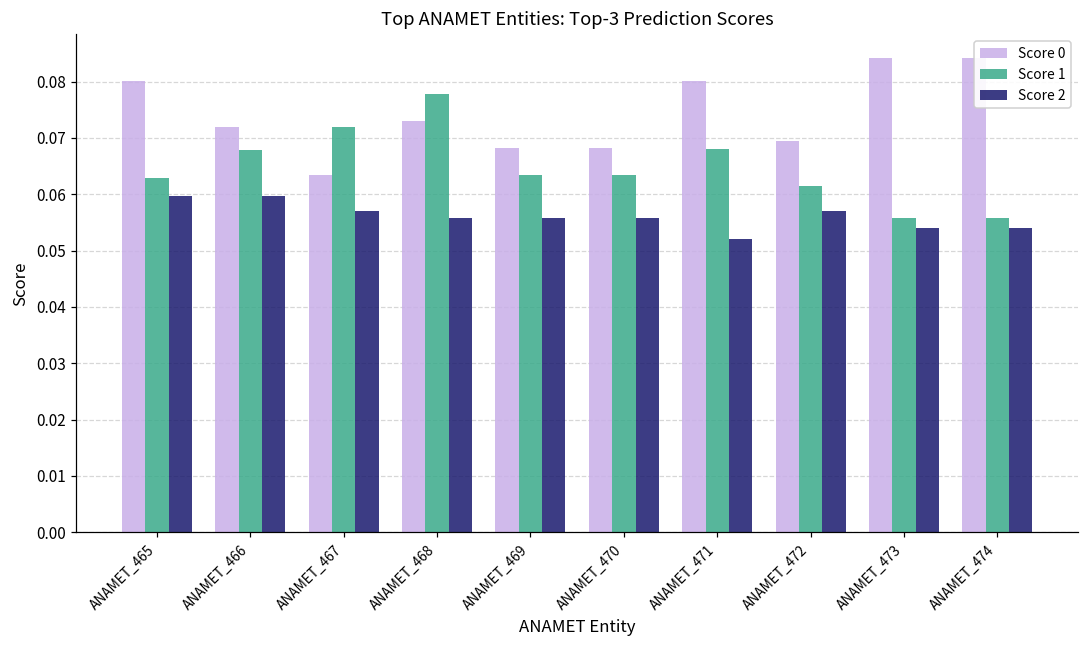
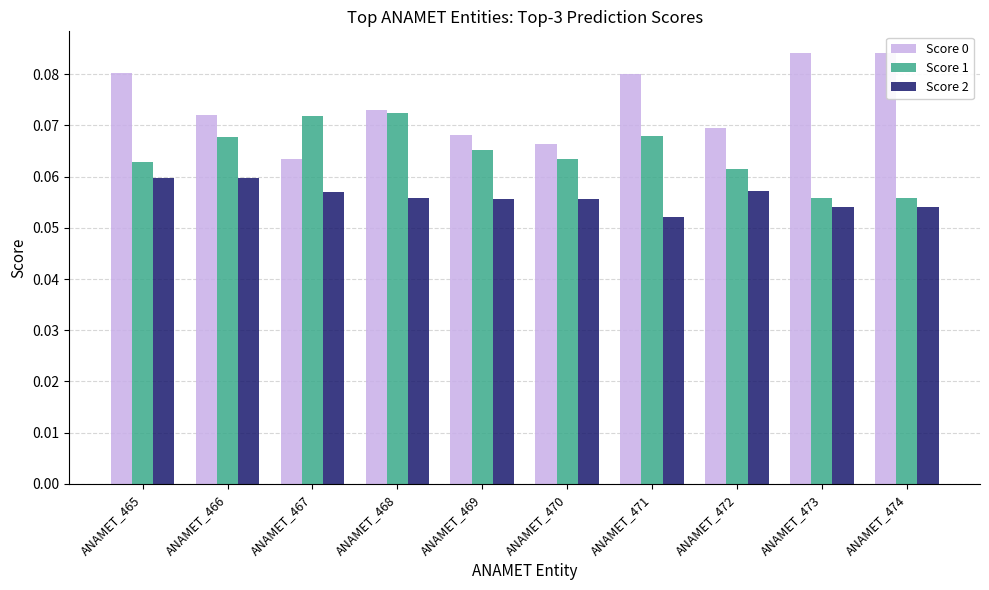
  {
    "Score 0": {
      "ANAMET_465": 0.080,
      "ANAMET_466": 0.072,
      "ANAMET_467": 0.063,
      "ANAMET_468": 0.073,
      "ANAMET_469": 0.068,
-     "ANAMET_470": 0.068,
+     "ANAMET_470": 0.066,
      "ANAMET_471": 0.080,
      "ANAMET_472": 0.069,
      "ANAMET_473": 0.084,
      "ANAMET_474": 0.084
    },
    "Score 1": {
      "ANAMET_465": 0.063,
      "ANAMET_466": 0.068,
      "ANAMET_467": 0.072,
-     "ANAMET_468": 0.078,
-     "ANAMET_469": 0.063,
+     "ANAMET_468": 0.072,
+     "ANAMET_469": 0.065,
      "ANAMET_470": 0.063,
      "ANAMET_471": 0.068,
      "ANAMET_472": 0.062,
      "ANAMET_473": 0.056,
      "ANAMET_474": 0.056
    },
    "Score 2": {
      "ANAMET_465": 0.060,
      "ANAMET_466": 0.060,
      "ANAMET_467": 0.057,
      "ANAMET_468": 0.056,
      "ANAMET_469": 0.056,
      "ANAMET_470": 0.056,
      "ANAMET_471": 0.052,
      "ANAMET_472": 0.057,
      "ANAMET_473": 0.054,
      "ANAMET_474": 0.054
    }
  }
